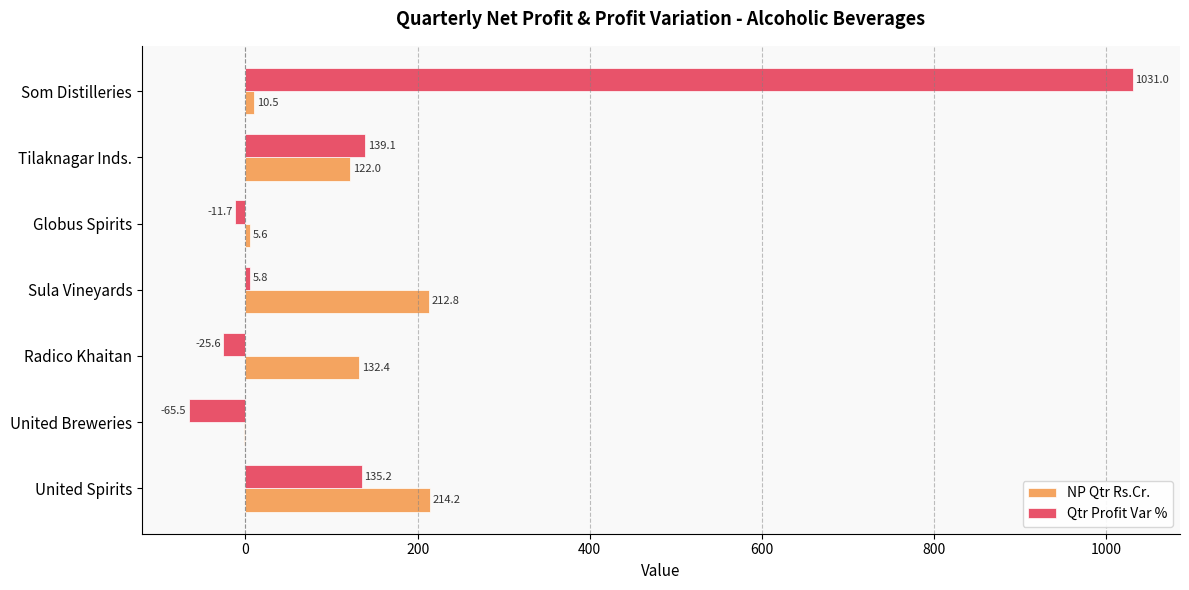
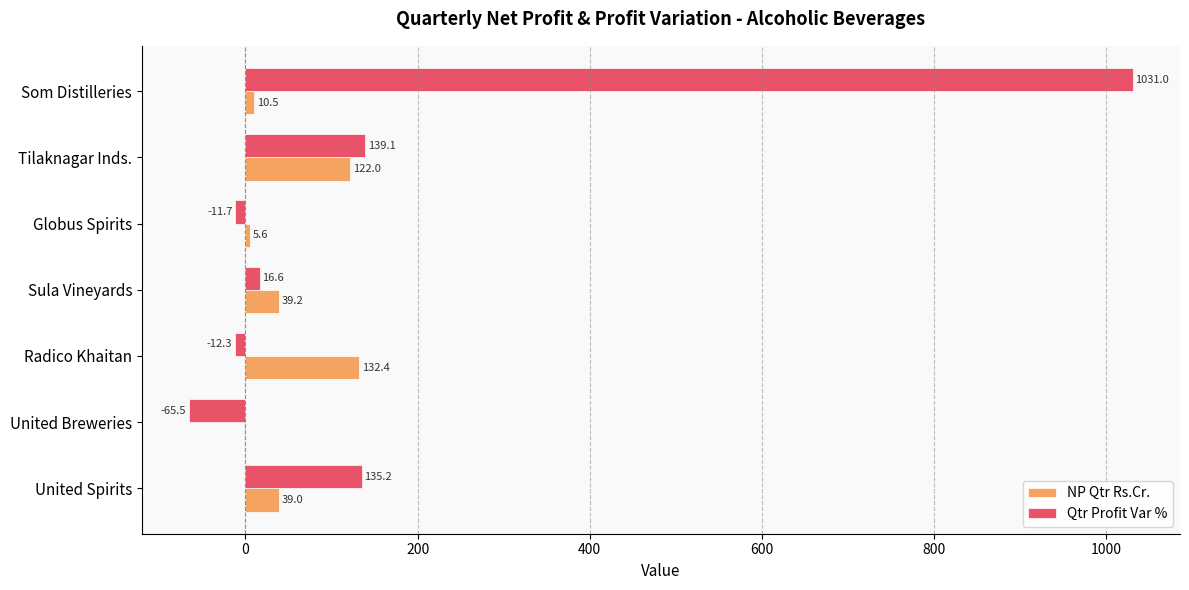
  {
    "NP Qtr Rs.Cr.": {
      "Som Distilleries": 10.5,
      "Tilaknagar Inds.": 122.0,
      "Globus Spirits": 5.6,
-     "Sula Vineyards": 212.8,
+     "Sula Vineyards": 39.2,
      "Radico Khaitan": 132.4,
-     "United Spirits": 214.2
+     "United Spirits": 39.0
    },
    "Qtr Profit Var %": {
      "Som Distilleries": 1031.0,
      "Tilaknagar Inds.": 139.1,
      "Globus Spirits": -11.7,
-     "Sula Vineyards": 5.8,
-     "Radico Khaitan": -25.6,
+     "Sula Vineyards": 16.6,
+     "Radico Khaitan": -12.3,
      "United Breweries": -65.5,
      "United Spirits": 135.2
    }
  }
